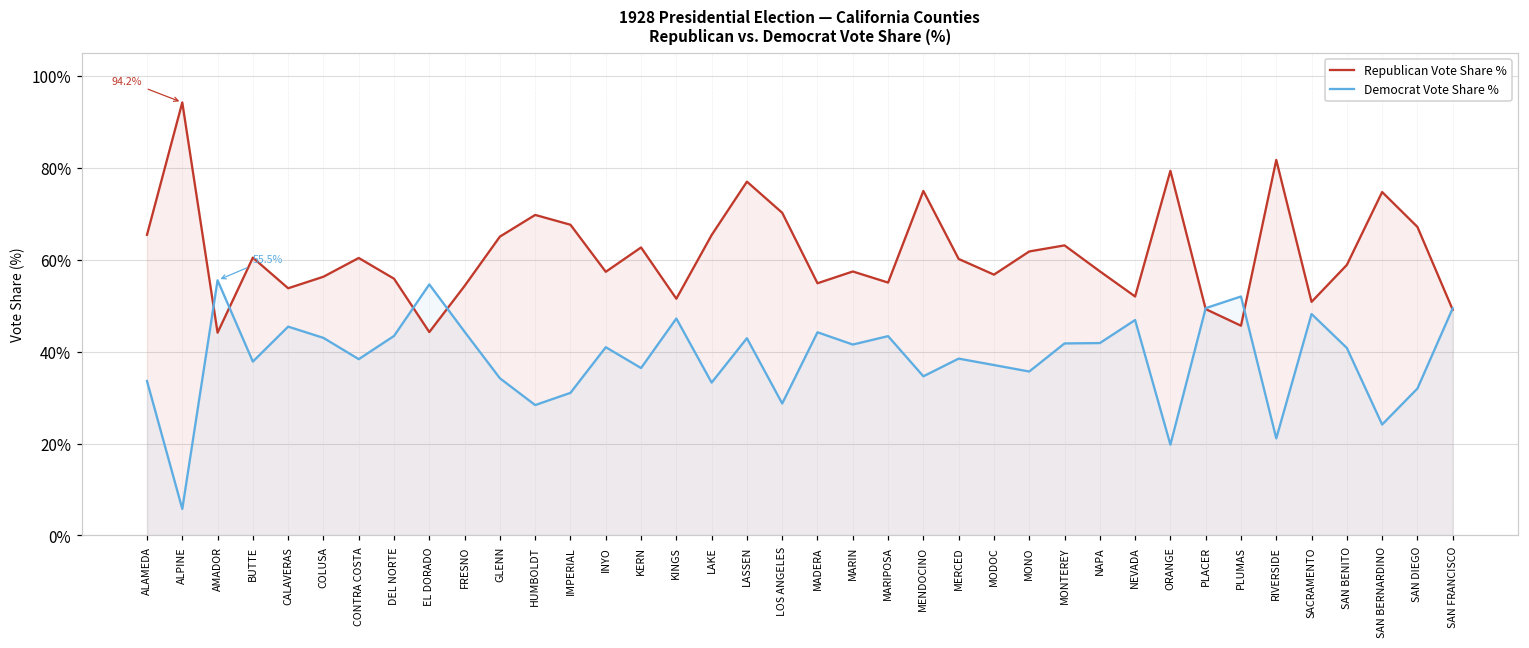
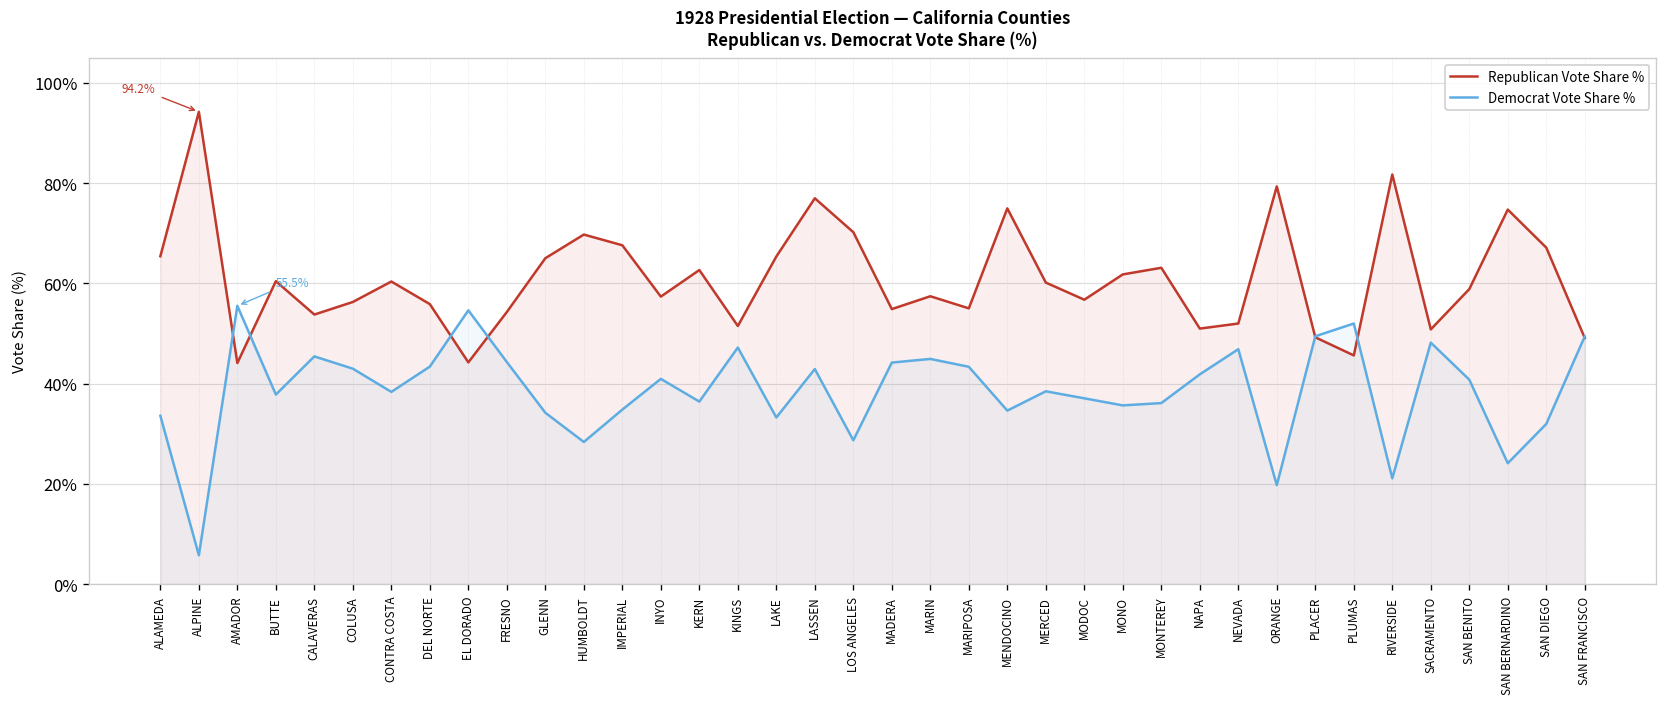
  {
    "Republican Vote Share %": {
      "ALAMEDA": "65%",
      "AMADOR": "44%",
      "CALAVERAS": "54%",
      "COLUSA": "56%",
      "CONTRA COSTA": "60%",
      "DEL NORTE": "56%",
      "EL DORADO": "44%",
      "FRESNO": "54%",
      "GLENN": "65%",
      "HUMBOLDT": "70%",
      "IMPERIAL": "68%",
      "INYO": "57%",
      "KERN": "63%",
      "KINGS": "52%",
      "LAKE": "65%",
      "LASSEN": "77%",
      "LOS ANGELES": "70%",
      "MADERA": "55%",
      "MARIN": "57%",
      "MARIPOSA": "55%",
      "MENDOCINO": "75%",
      "MERCED": "60%",
      "MODOC": "57%",
      "MONO": "62%",
      "MONTEREY": "63%",
-     "NAPA": "57%",
+     "NAPA": "51%",
      "NEVADA": "52%",
      "ORANGE": "79%",
      "PLUMAS": "46%",
      "RIVERSIDE": "82%",
      "SACRAMENTO": "51%",
      "SAN BENITO": "59%",
      "SAN BERNARDINO": "75%",
      "SAN DIEGO": "67%"
    },
    "Democrat Vote Share %": {
      "ALAMEDA": "34%",
      "ALPINE": "6%",
      "BUTTE": "38%",
      "CALAVERAS": "45%",
      "COLUSA": "43%",
      "CONTRA COSTA": "38%",
      "DEL NORTE": "43%",
      "EL DORADO": "55%",
      "FRESNO": "44%",
      "GLENN": "34%",
      "HUMBOLDT": "28%",
-     "IMPERIAL": "31%",
+     "IMPERIAL": "35%",
      "INYO": "41%",
      "KERN": "36%",
      "KINGS": "47%",
      "LAKE": "33%",
      "LASSEN": "43%",
      "LOS ANGELES": "29%",
      "MADERA": "44%",
-     "MARIN": "42%",
+     "MARIN": "45%",
      "MARIPOSA": "43%",
      "MENDOCINO": "35%",
      "MERCED": "38%",
      "MODOC": "37%",
      "MONO": "36%",
-     "MONTEREY": "42%",
+     "MONTEREY": "36%",
      "NAPA": "42%",
      "NEVADA": "47%",
      "ORANGE": "20%",
      "PLUMAS": "52%",
      "RIVERSIDE": "21%",
      "SACRAMENTO": "48%",
      "SAN BENITO": "41%",
      "SAN BERNARDINO": "24%",
      "SAN DIEGO": "32%"
    }
  }
